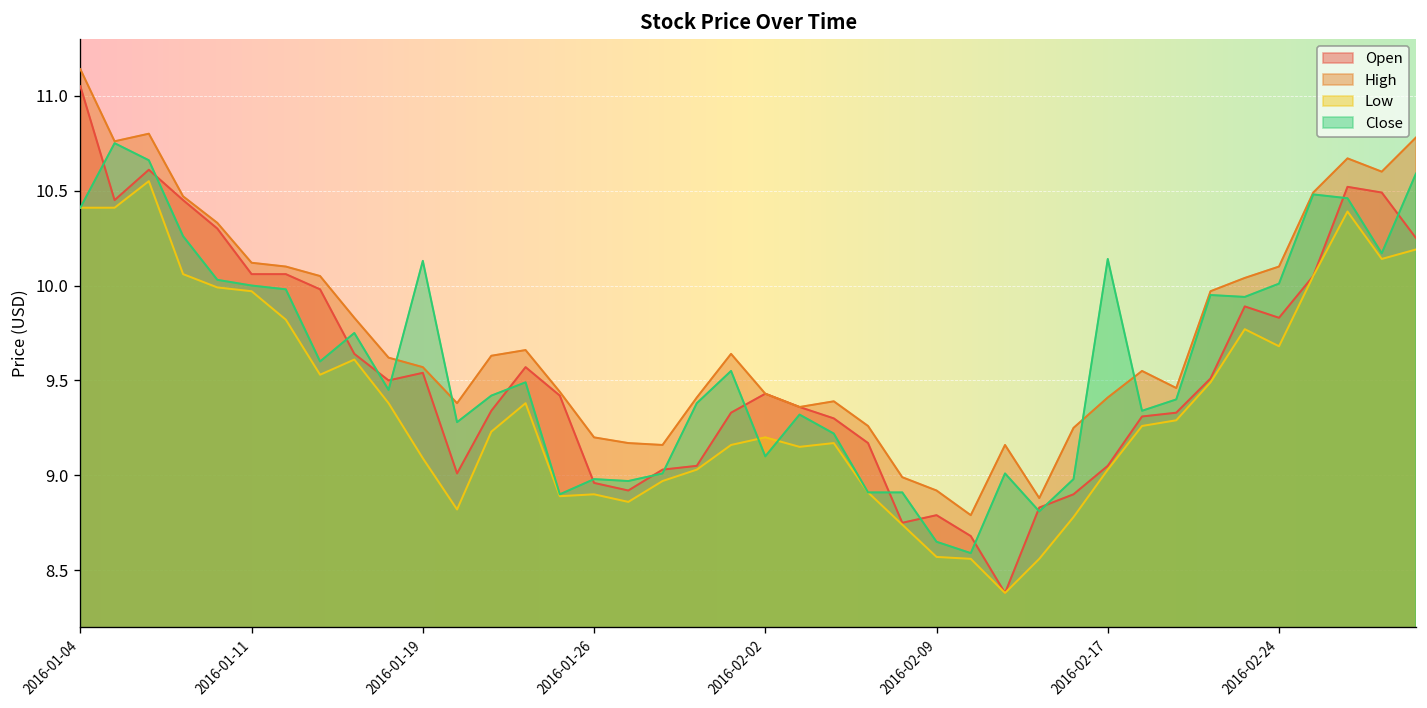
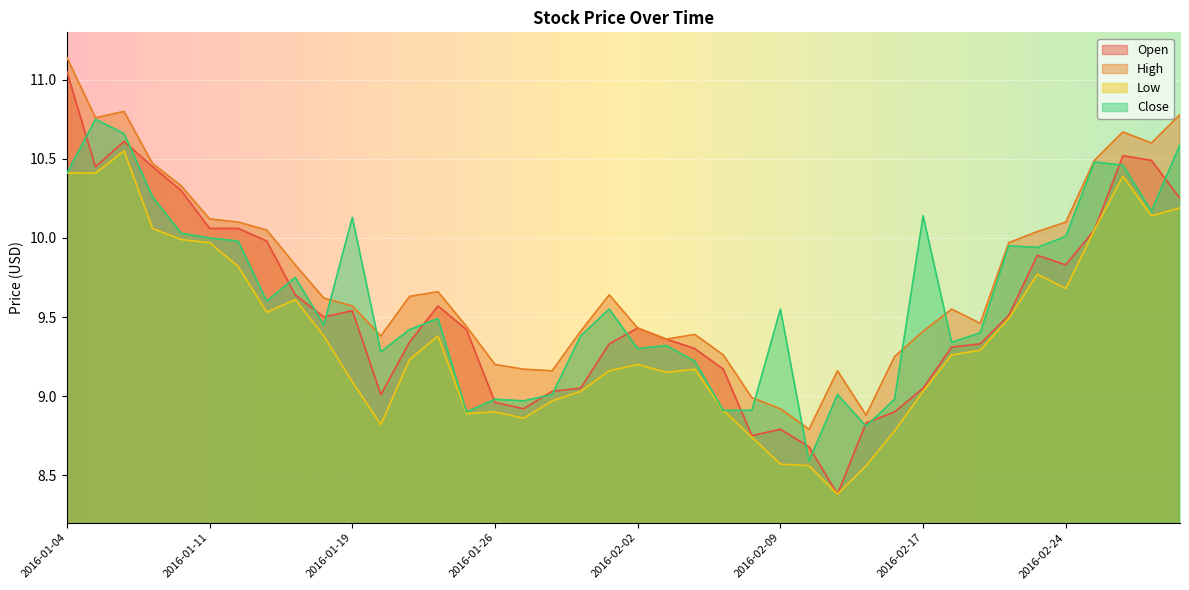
  {
    "Close": {
      "2016-01-11": 10.00,
      "2016-01-19": 10.13,
      "2016-01-26": 8.98,
-     "2016-02-02": 9.1,
-     "2016-02-09": 8.65,
+     "2016-02-02": 9.3,
+     "2016-02-09": 9.55,
      "2016-02-17": 10.14,
      "2016-02-24": 10.01
    }
  }
